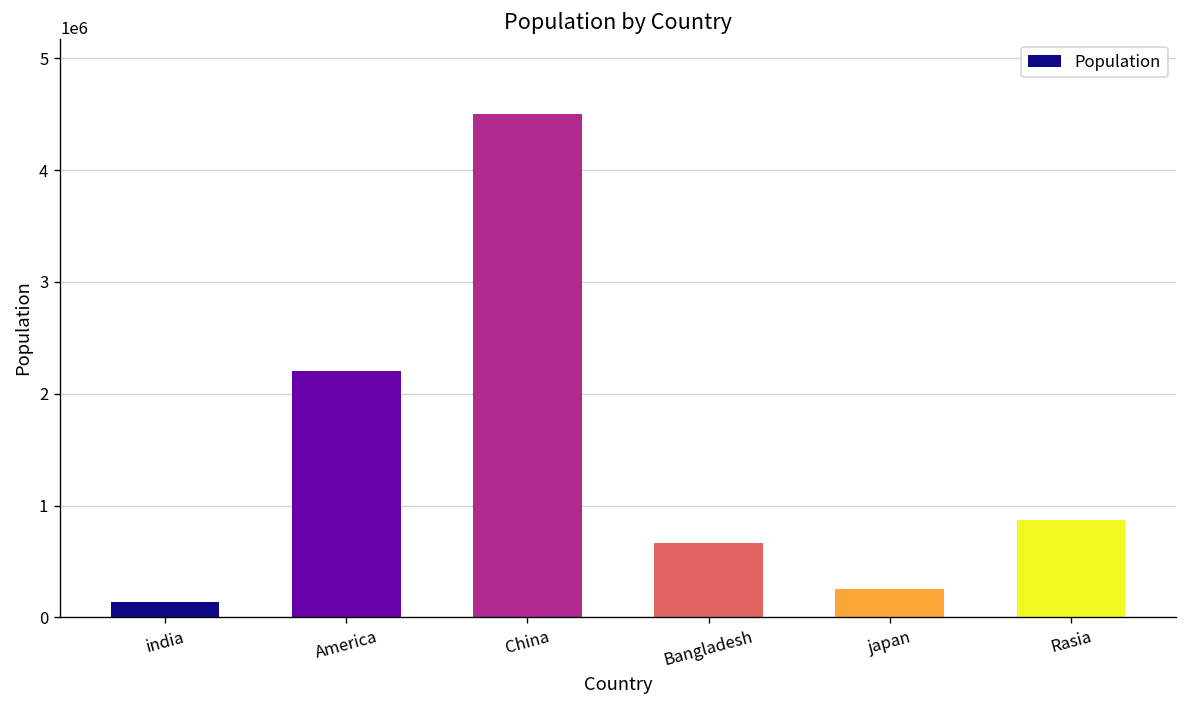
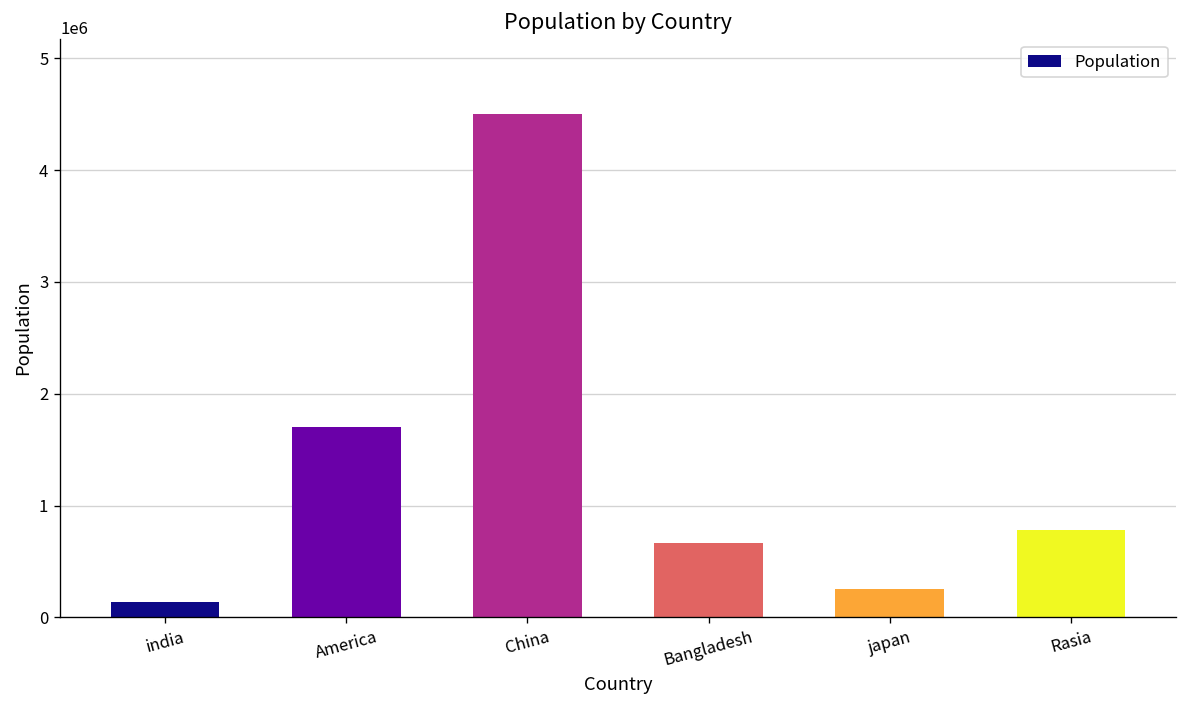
  {
    "india": 100000,
-   "America": 2200000,
+   "America": 1700000,
    "China": 4500000,
    "Bangladesh": 700000,
    "japan": 300000,
-   "Rasia": 900000
+   "Rasia": 800000
  }
